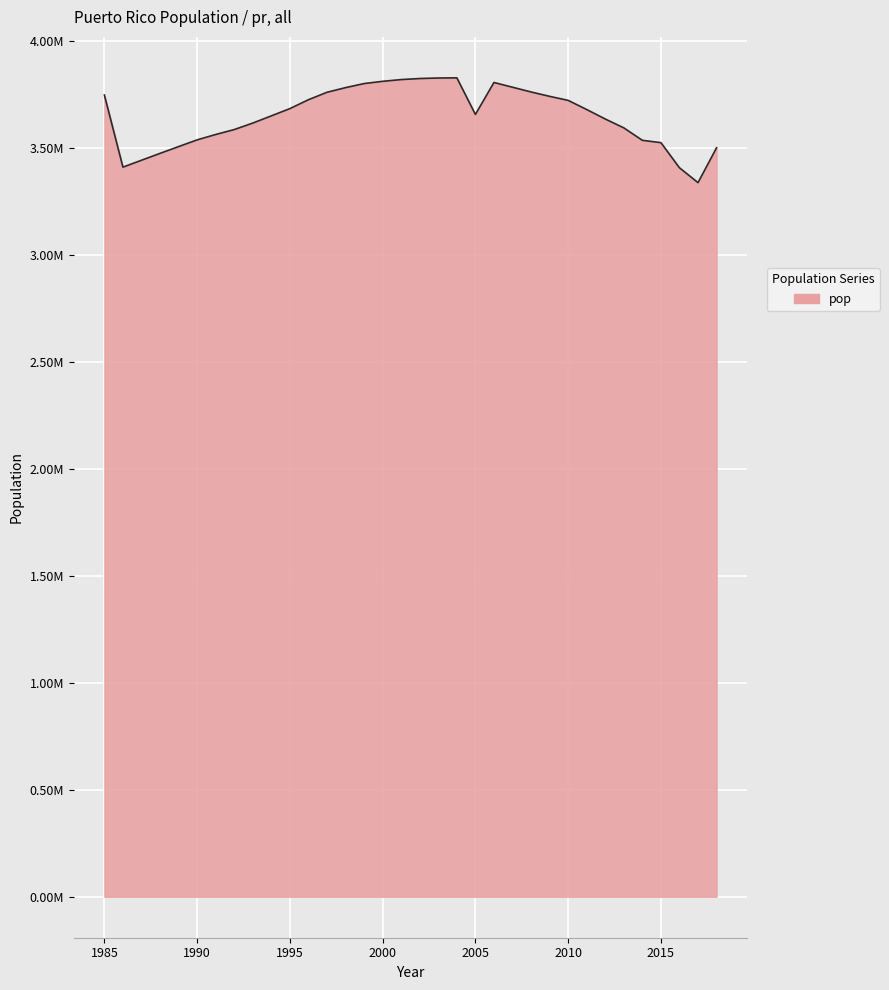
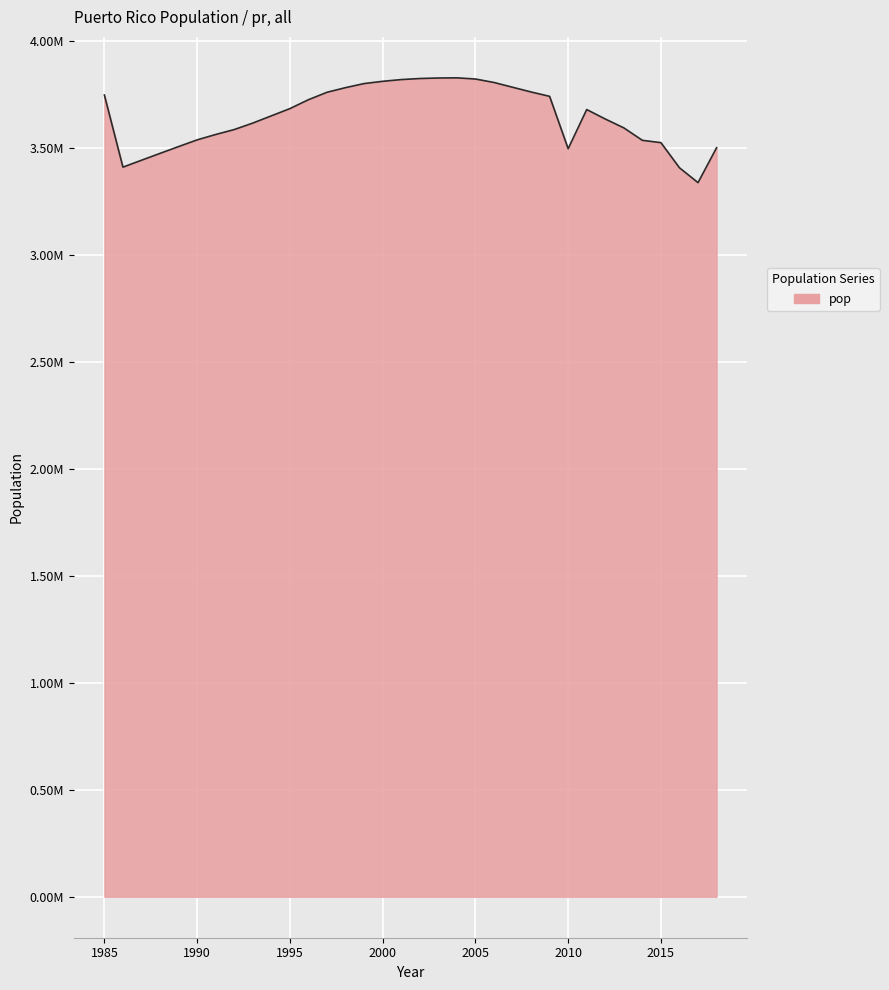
  {
    "1985": 3750000,
    "1990": 3540000,
    "1995": 3680000,
    "2000": 3810000,
-   "2005": 3660000,
-   "2010": 3720000,
+   "2005": 3820000,
+   "2010": 3500000,
    "2015": 3520000
  }
